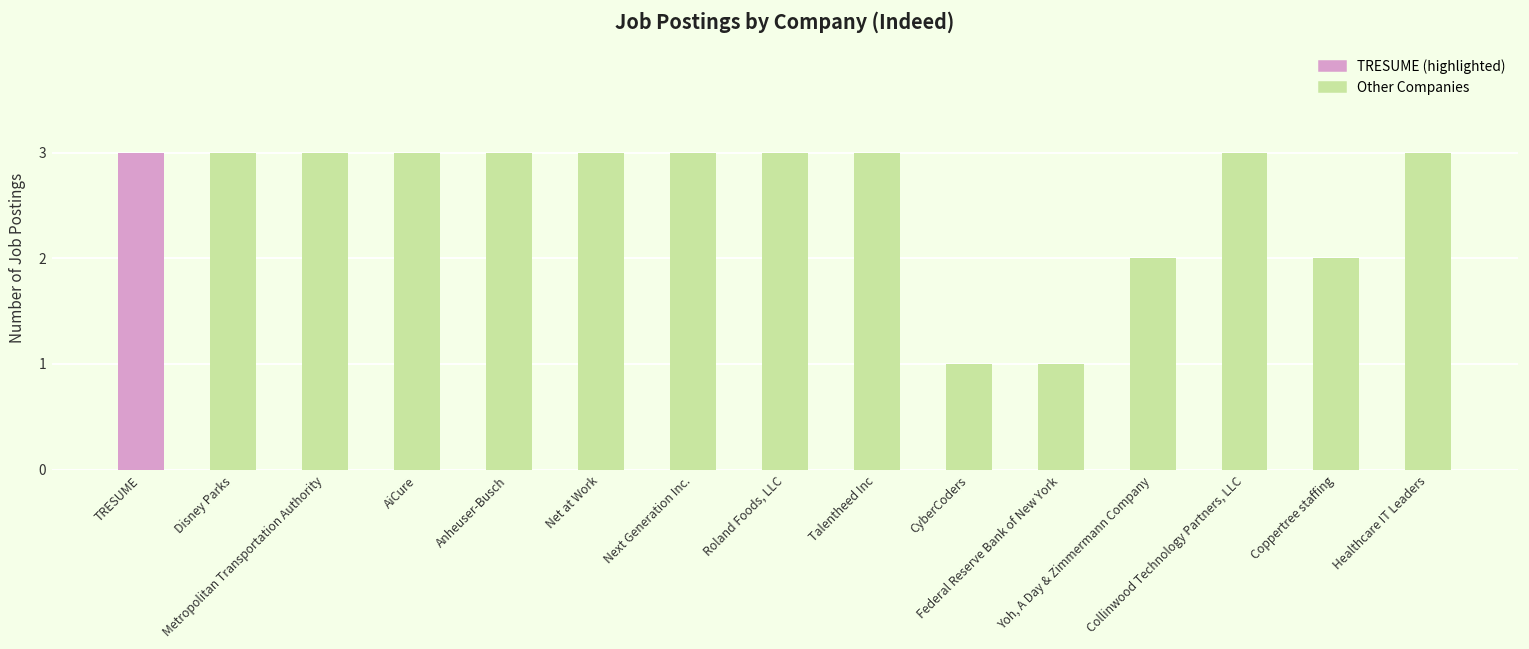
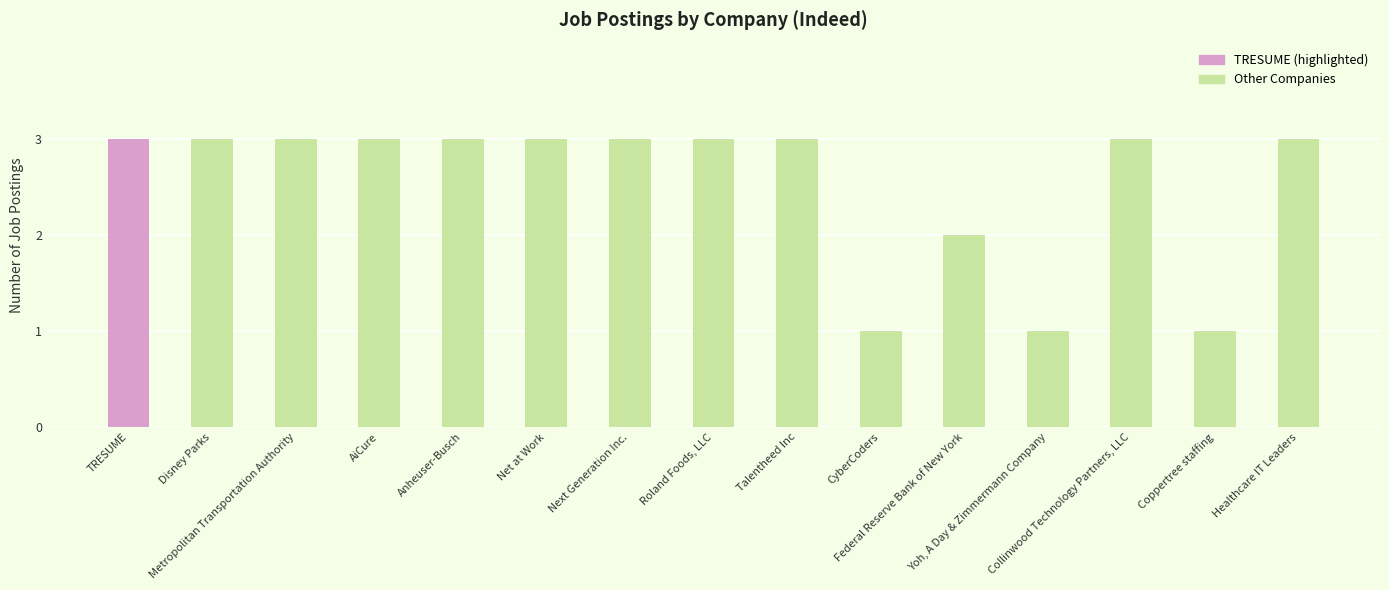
  {
    "TRESUME": 3,
    "Disney Parks": 3,
    "Metropolitan Transportation Authority": 3,
    "AiCure": 3,
    "Anheuser-Busch": 3,
    "Net at Work": 3,
    "Next Generation Inc.": 3,
    "Roland Foods, LLC": 3,
    "Talentheed Inc": 3,
    "CyberCoders": 1,
-   "Federal Reserve Bank of New York": 1,
-   "Yoh, A Day & Zimmermann Company": 2,
+   "Federal Reserve Bank of New York": 2,
+   "Yoh, A Day & Zimmermann Company": 1,
    "Collinwood Technology Partners, LLC": 3,
-   "Coppertree staffing": 2,
+   "Coppertree staffing": 1,
    "Healthcare IT Leaders": 3
  }
